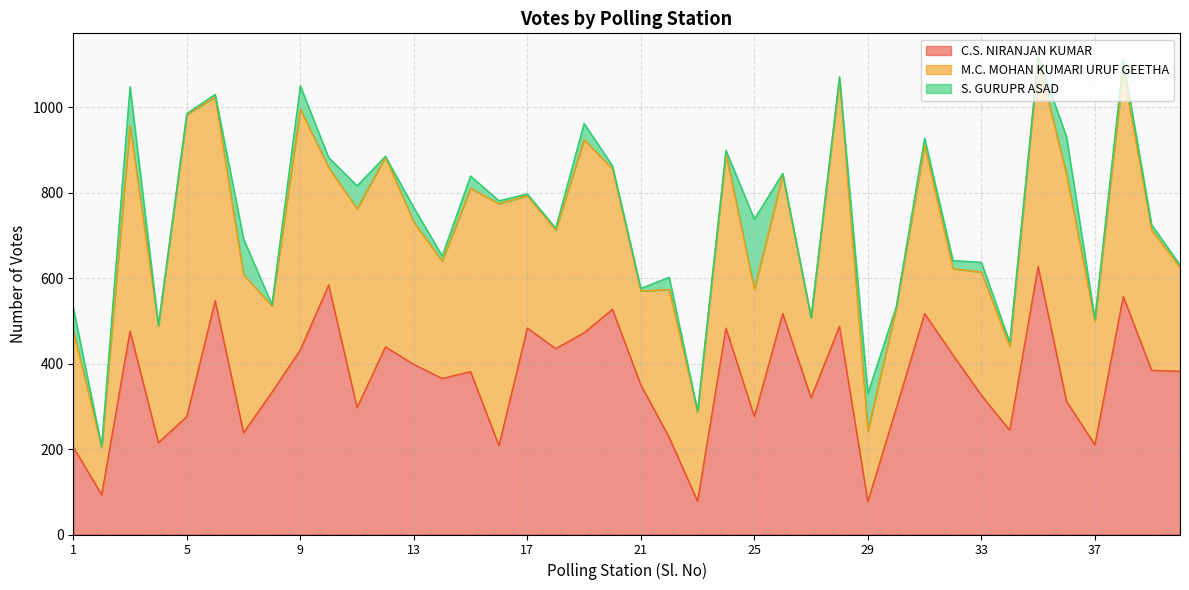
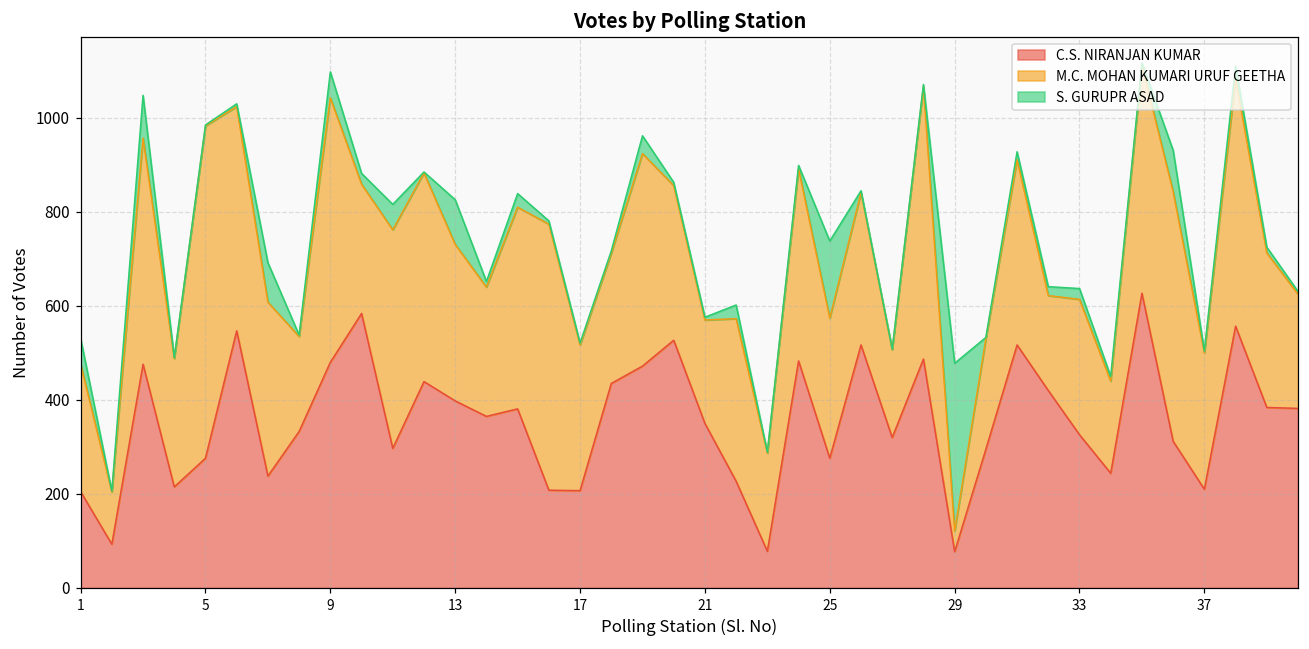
  {
    "C.S. NIRANJAN KUMAR": {
      "1": 210,
      "5": 280,
-     "9": 430,
+     "9": 480,
      "13": 400,
-     "17": 480,
+     "17": 210,
      "21": 350,
      "25": 280,
      "29": 80,
      "33": 330,
      "37": 210
    },
    "M.C. MOHAN KUMARI URUF GEETHA": {
      "1": 270,
      "9": 560,
      "13": 330,
      "25": 300,
-     "29": 170,
+     "29": 40,
      "33": 290
    },
    "S. GURUPR ASAD": {
      "1": 50,
      "9": 60,
-     "13": 30,
+     "13": 100,
      "25": 160,
-     "29": 90,
+     "29": 360,
      "33": 20
    }
  }
